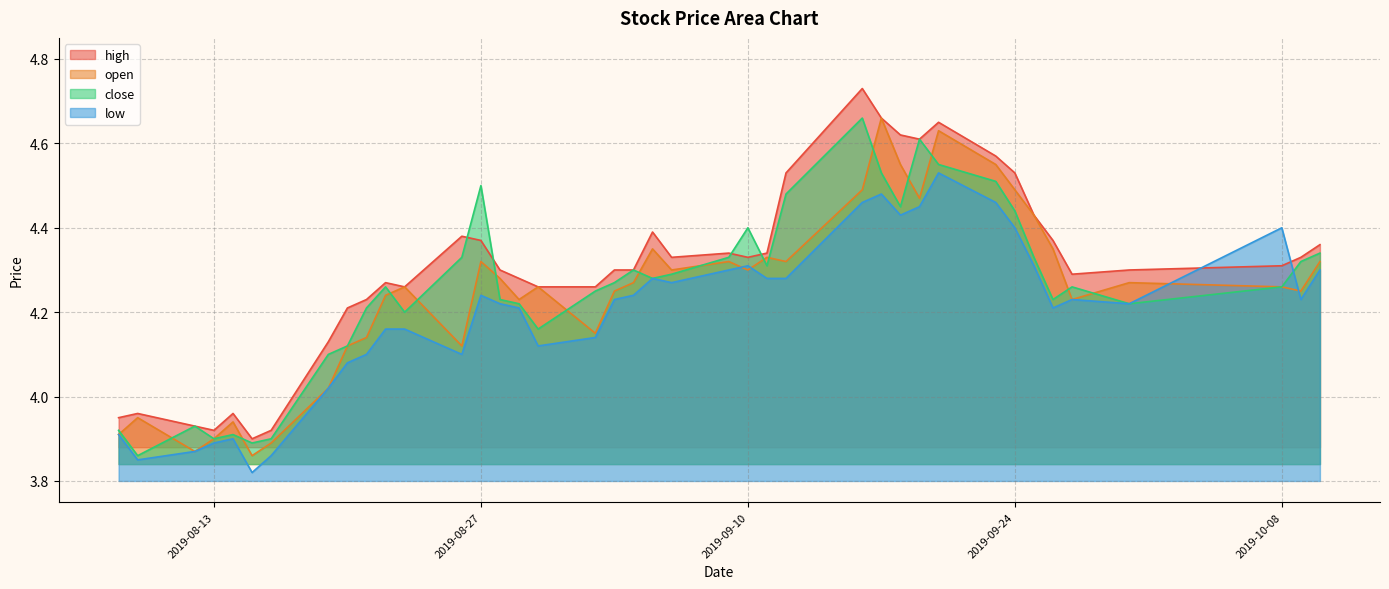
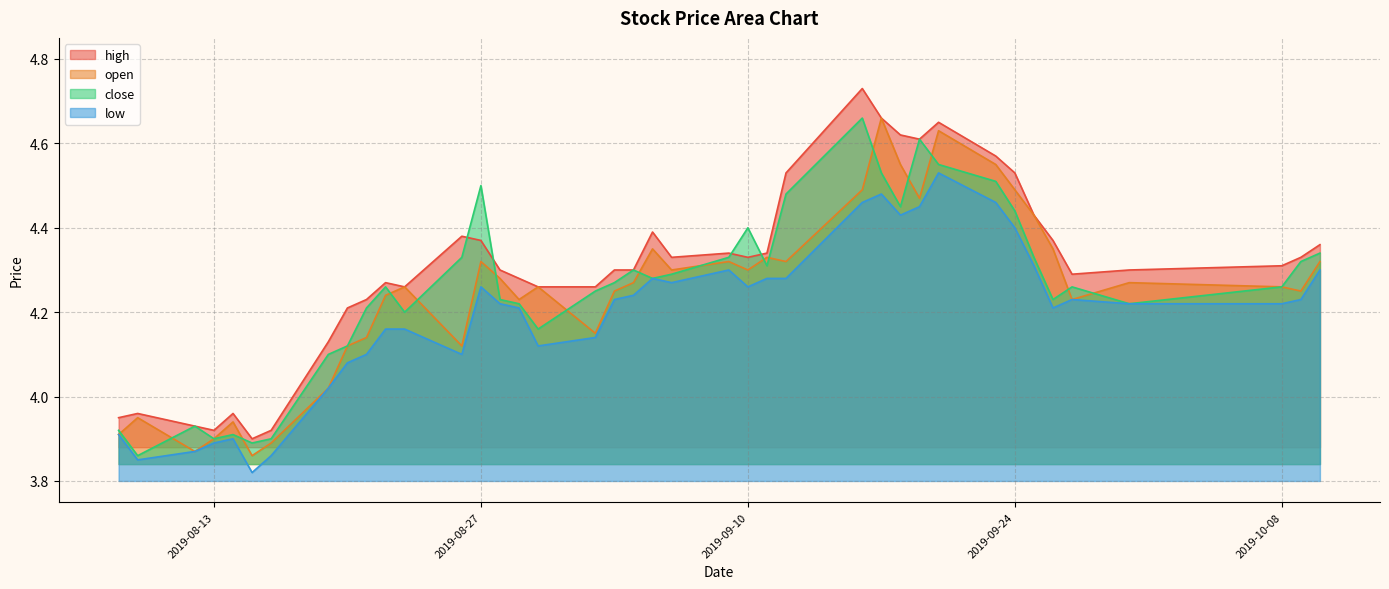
  {
    "close": {
      "2019-08-27": 4.50,
      "2019-09-10": 4.40,
      "2019-09-24": 4.44
    },
    "low": {
      "2019-08-13": 3.89,
-     "2019-08-27": 4.24,
-     "2019-09-10": 4.31,
+     "2019-08-27": 4.26,
+     "2019-09-10": 4.26,
      "2019-09-24": 4.40,
-     "2019-10-08": 4.40
+     "2019-10-08": 4.22
    }
  }
